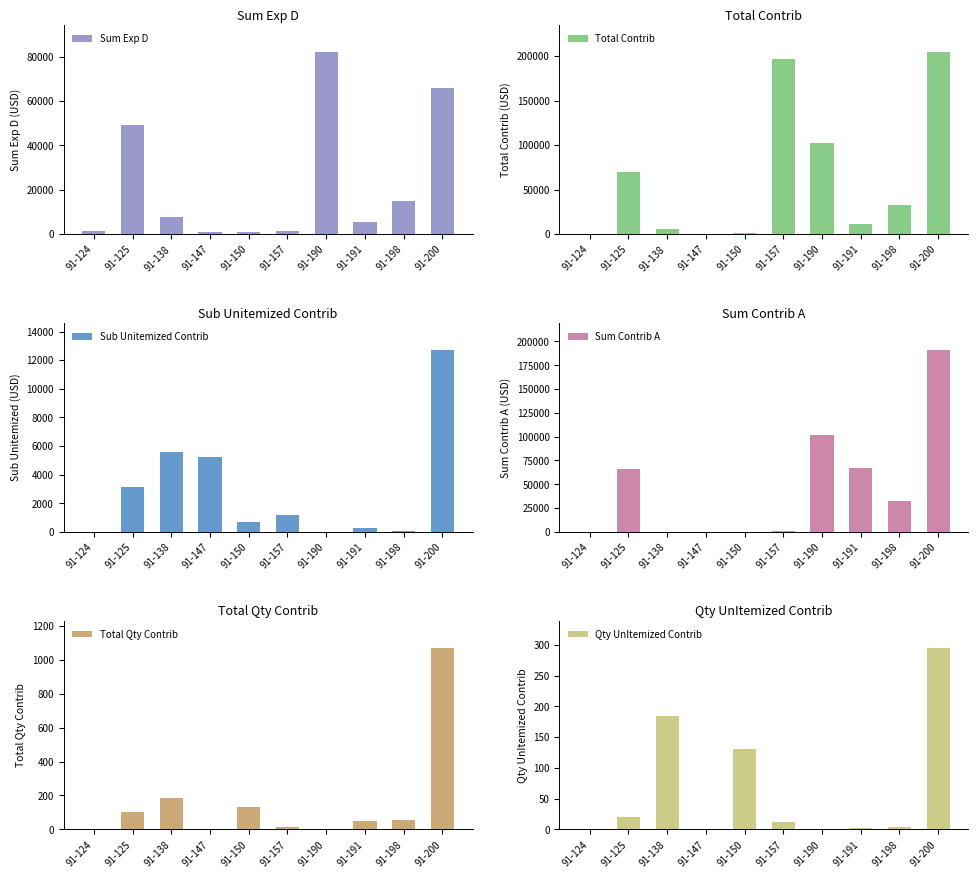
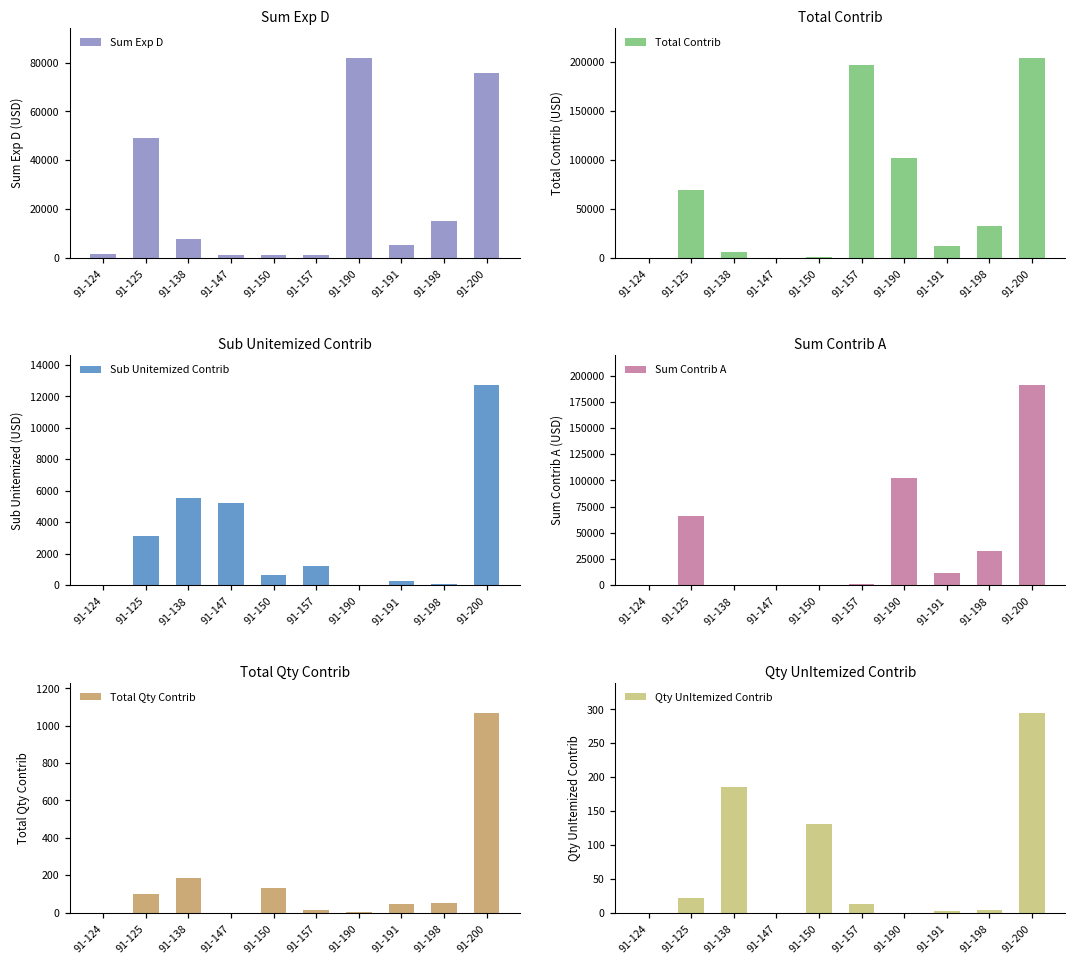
  {
    "Sum Exp D": {
      "91-124": 2000,
      "91-125": 49000,
      "91-138": 8000,
      "91-157": 1000,
      "91-190": 82000,
      "91-191": 5000,
      "91-198": 15000,
-     "91-200": 66000
+     "91-200": 76000
    },
    "Total Contrib": {
      "91-124": 0,
      "91-125": 70000,
      "91-138": 10000,
      "91-147": 0,
      "91-157": 200000,
      "91-190": 100000,
      "91-191": 10000,
      "91-198": 30000,
      "91-200": 200000
    },
    "Sub Unitemized Contrib": {
      "91-124": 0,
      "91-125": 3100,
      "91-138": 5600,
      "91-147": 5200,
      "91-150": 700,
      "91-157": 1200,
      "91-190": 0,
      "91-191": 300,
      "91-200": 12700
    },
    "Sum Contrib A": {
      "91-124": 0,
      "91-125": 70000,
      "91-138": 0,
      "91-147": 0,
      "91-150": 0,
      "91-190": 100000,
-     "91-191": 70000,
+     "91-191": 10000,
      "91-198": 30000,
      "91-200": 190000
    },
    "Total Qty Contrib": {
      "91-124": 0,
      "91-125": 100,
      "91-138": 190,
      "91-147": 0,
      "91-150": 130,
      "91-157": 20,
      "91-191": 50,
      "91-198": 50,
      "91-200": 1070
    },
    "Qty UnItemized Contrib": {
      "91-124": 0,
      "91-125": 20,
      "91-138": 190,
      "91-147": 0,
      "91-150": 130,
      "91-157": 10,
      "91-190": 0,
      "91-200": 300
    }
  }
